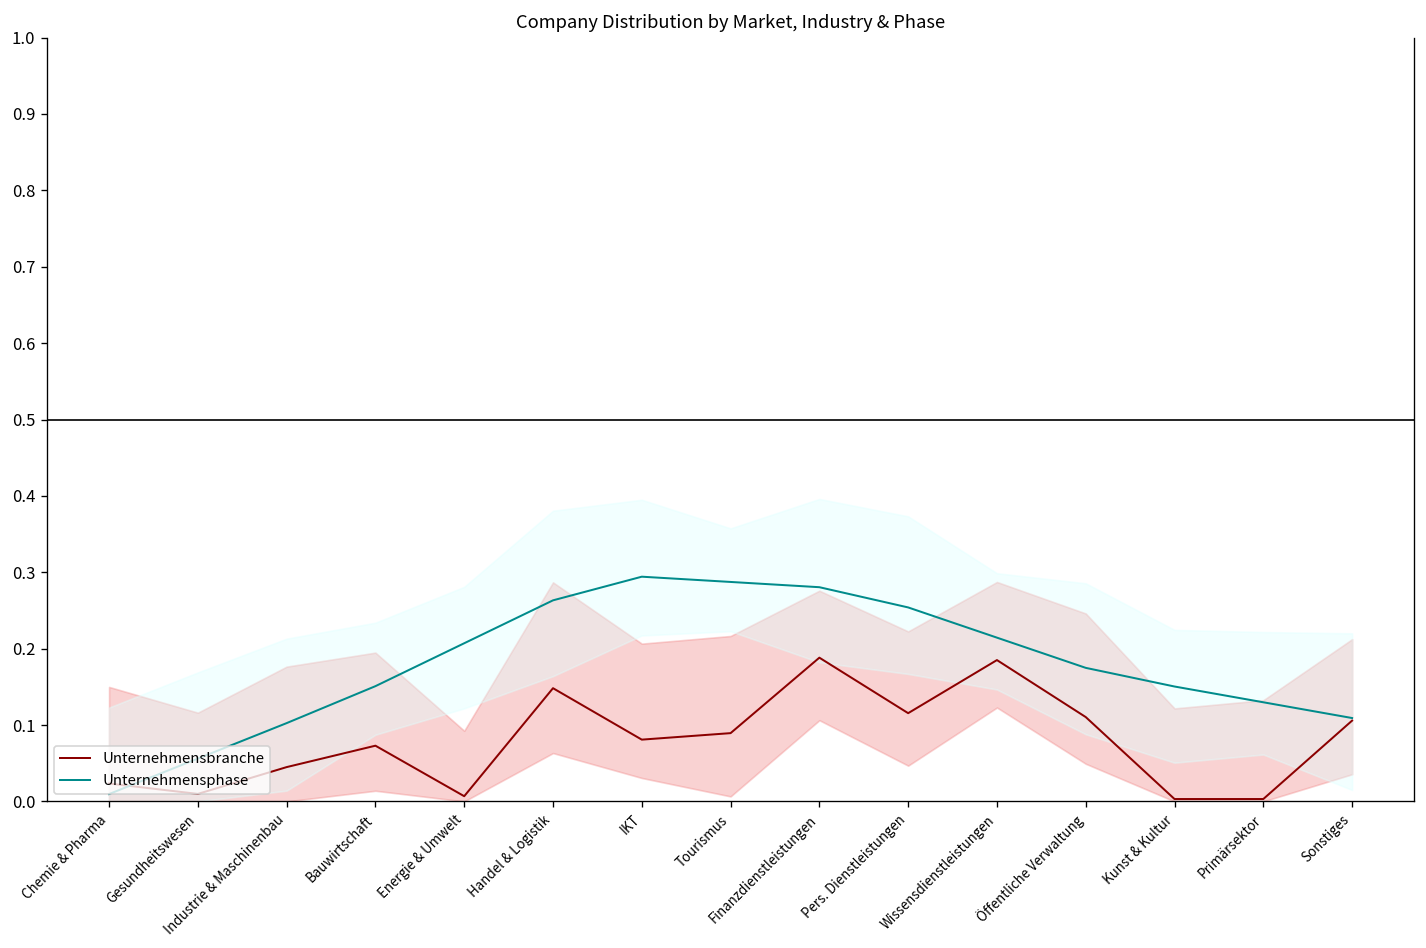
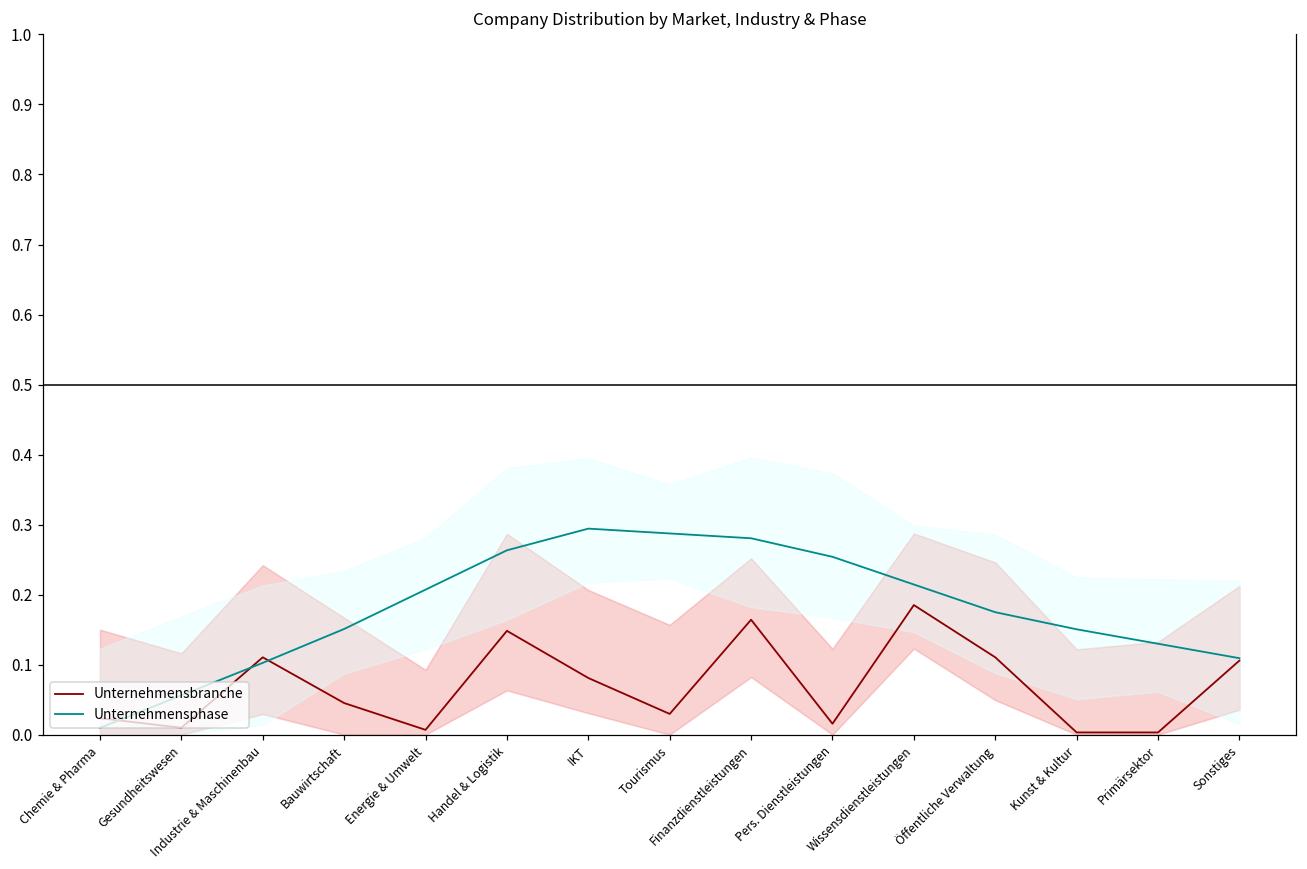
  {
    "Unternehmensbranche": {
-     "Industrie & Maschinenbau": 0.04,
-     "Bauwirtschaft": 0.07,
+     "Industrie & Maschinenbau": 0.11,
+     "Bauwirtschaft": 0.05,
      "Energie & Umwelt": 0.01,
      "Handel & Logistik": 0.15,
      "IKT": 0.08,
-     "Tourismus": 0.09,
-     "Finanzdienstleistungen": 0.19,
-     "Pers. Dienstleistungen": 0.12,
+     "Tourismus": 0.03,
+     "Finanzdienstleistungen": 0.16,
+     "Pers. Dienstleistungen": 0.02,
      "Wissensdienstleistungen": 0.19,
      "Öffentliche Verwaltung": 0.11,
      "Kunst & Kultur": 0.00,
      "Primärsektor": 0.00
    },
    "Unternehmensphase": {
      "Chemie & Pharma": 0.01,
      "Industrie & Maschinenbau": 0.10,
      "Bauwirtschaft": 0.15,
      "Energie & Umwelt": 0.21,
      "Handel & Logistik": 0.26,
      "IKT": 0.29,
      "Tourismus": 0.29,
      "Finanzdienstleistungen": 0.28,
      "Pers. Dienstleistungen": 0.25,
      "Wissensdienstleistungen": 0.21,
      "Öffentliche Verwaltung": 0.17,
      "Kunst & Kultur": 0.15
    }
  }
